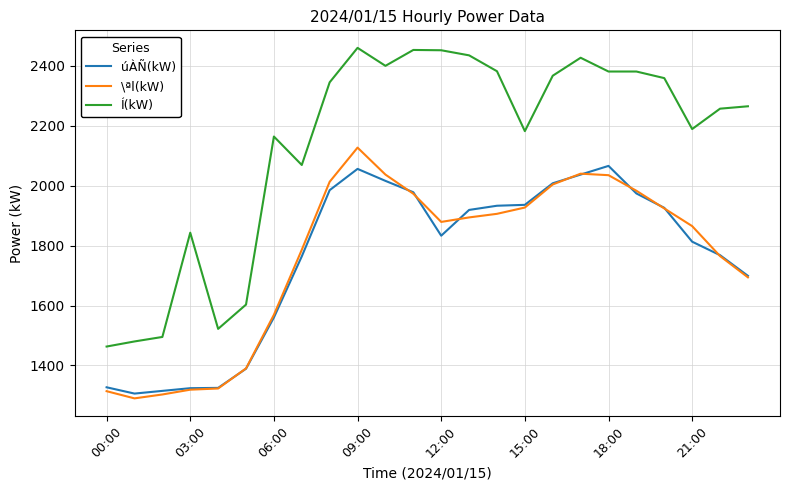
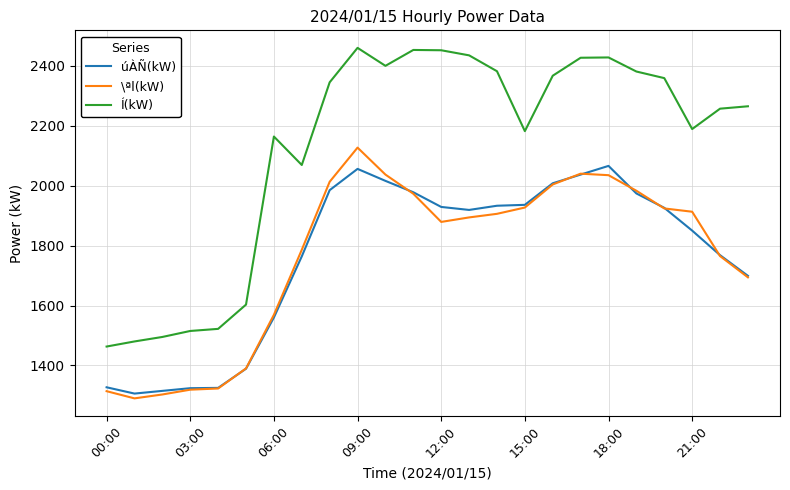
  {
    "úÀÑ(kW)": {
      "00:00": 1330,
      "06:00": 1560,
      "09:00": 2060,
-     "12:00": 1830,
+     "12:00": 1930,
      "15:00": 1940,
      "18:00": 2070,
-     "21:00": 1810
+     "21:00": 1850
    },
    "\\ªl(kW)": {
      "00:00": 1310,
      "06:00": 1570,
      "09:00": 2130,
      "12:00": 1880,
      "15:00": 1930,
      "18:00": 2040,
-     "21:00": 1870
+     "21:00": 1910
    },
    "Í(kW)": {
      "00:00": 1460,
-     "03:00": 1840,
+     "03:00": 1520,
      "06:00": 2160,
      "09:00": 2460,
      "12:00": 2450,
      "15:00": 2180,
-     "18:00": 2380,
+     "18:00": 2430,
      "21:00": 2190
    }
  }
